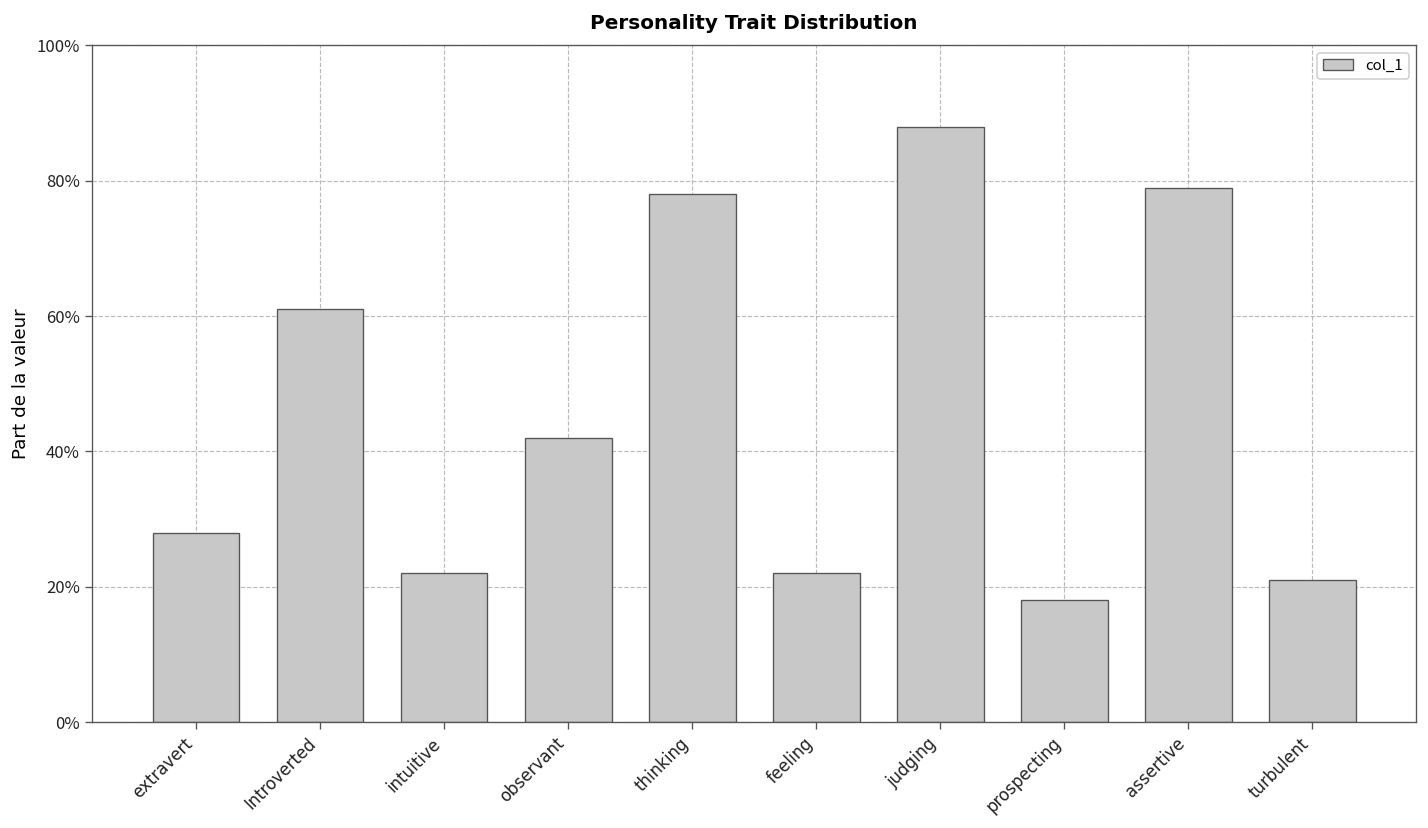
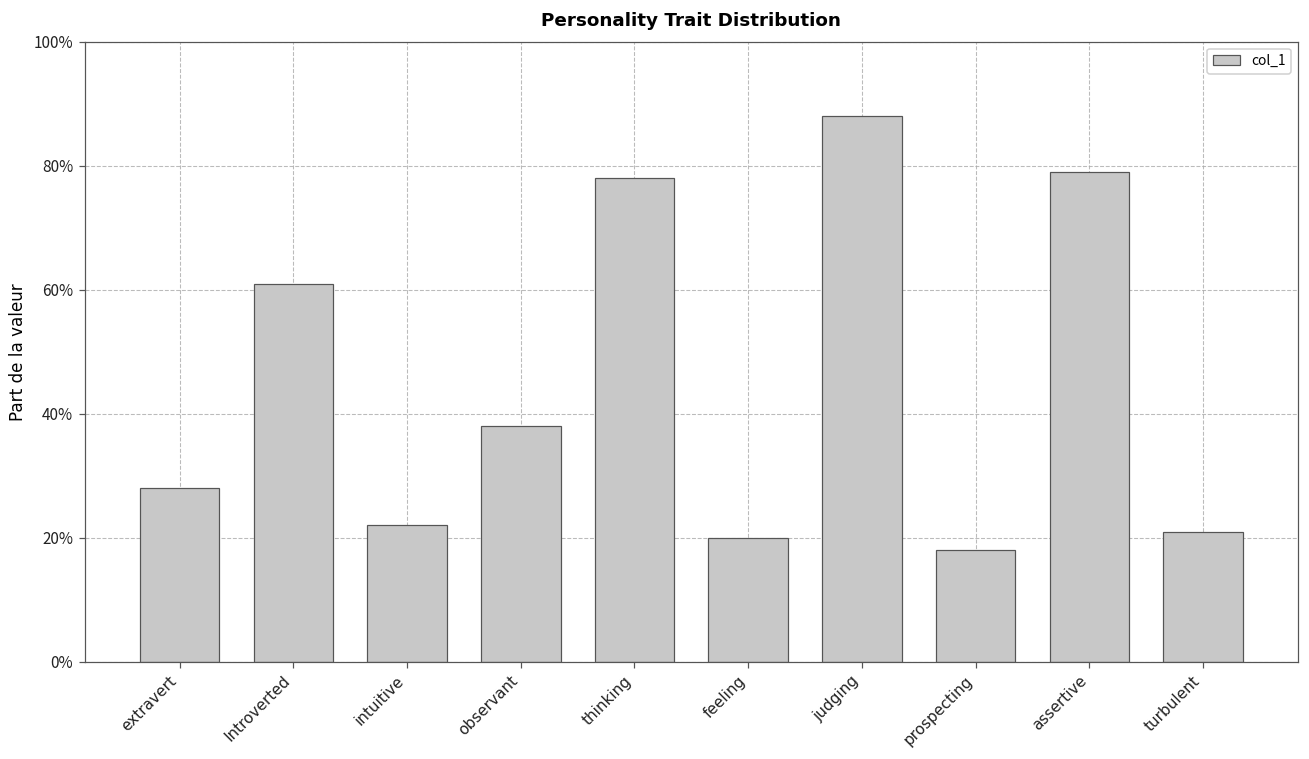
  {
    "extravert": "28%",
    "Introverted": "61%",
    "intuitive": "22%",
-   "observant": "42%",
+   "observant": "38%",
    "thinking": "78%",
-   "feeling": "22%",
+   "feeling": "20%",
    "judging": "88%",
    "prospecting": "18%",
    "assertive": "79%",
    "turbulent": "21%"
  }
